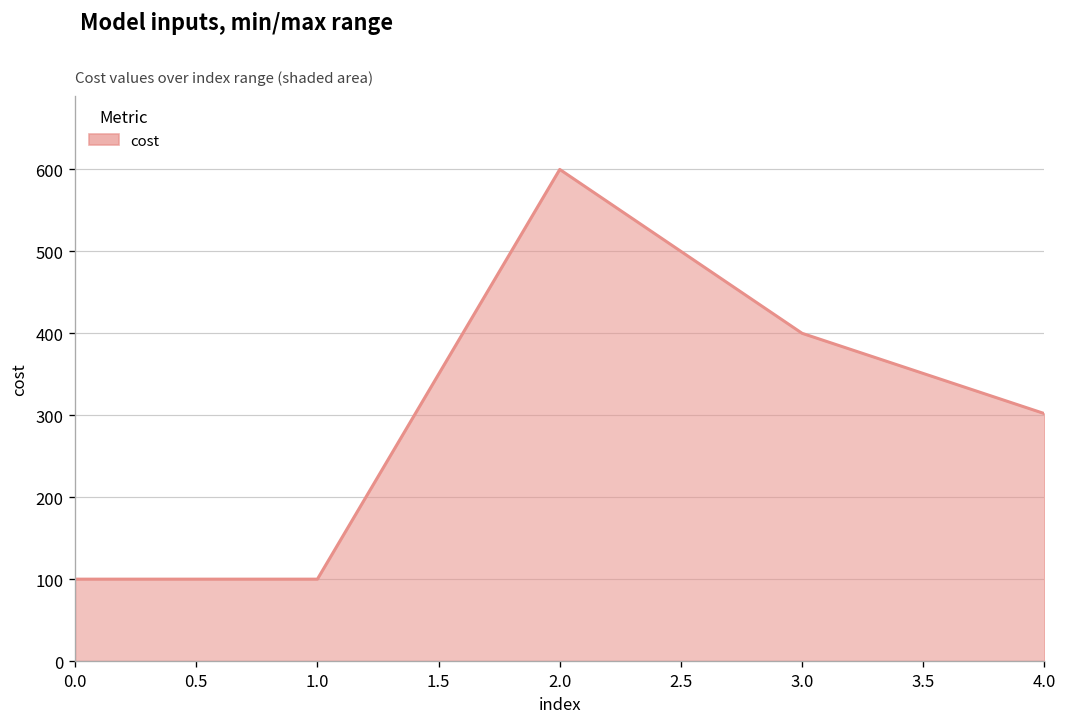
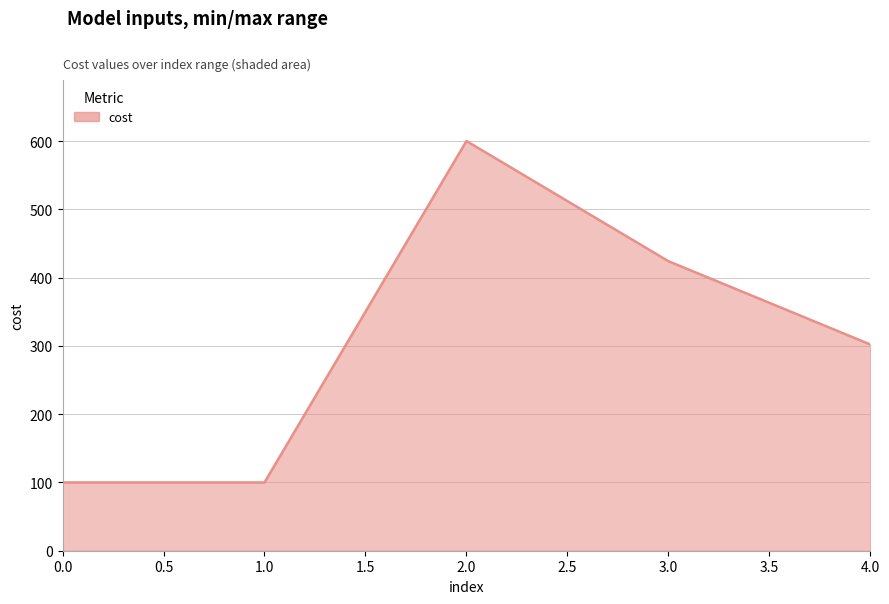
  {
    "0.0": 100,
    "1.0": 100,
    "2.0": 600,
-   "3.0": 400,
+   "3.0": 420,
    "4.0": 300
  }
